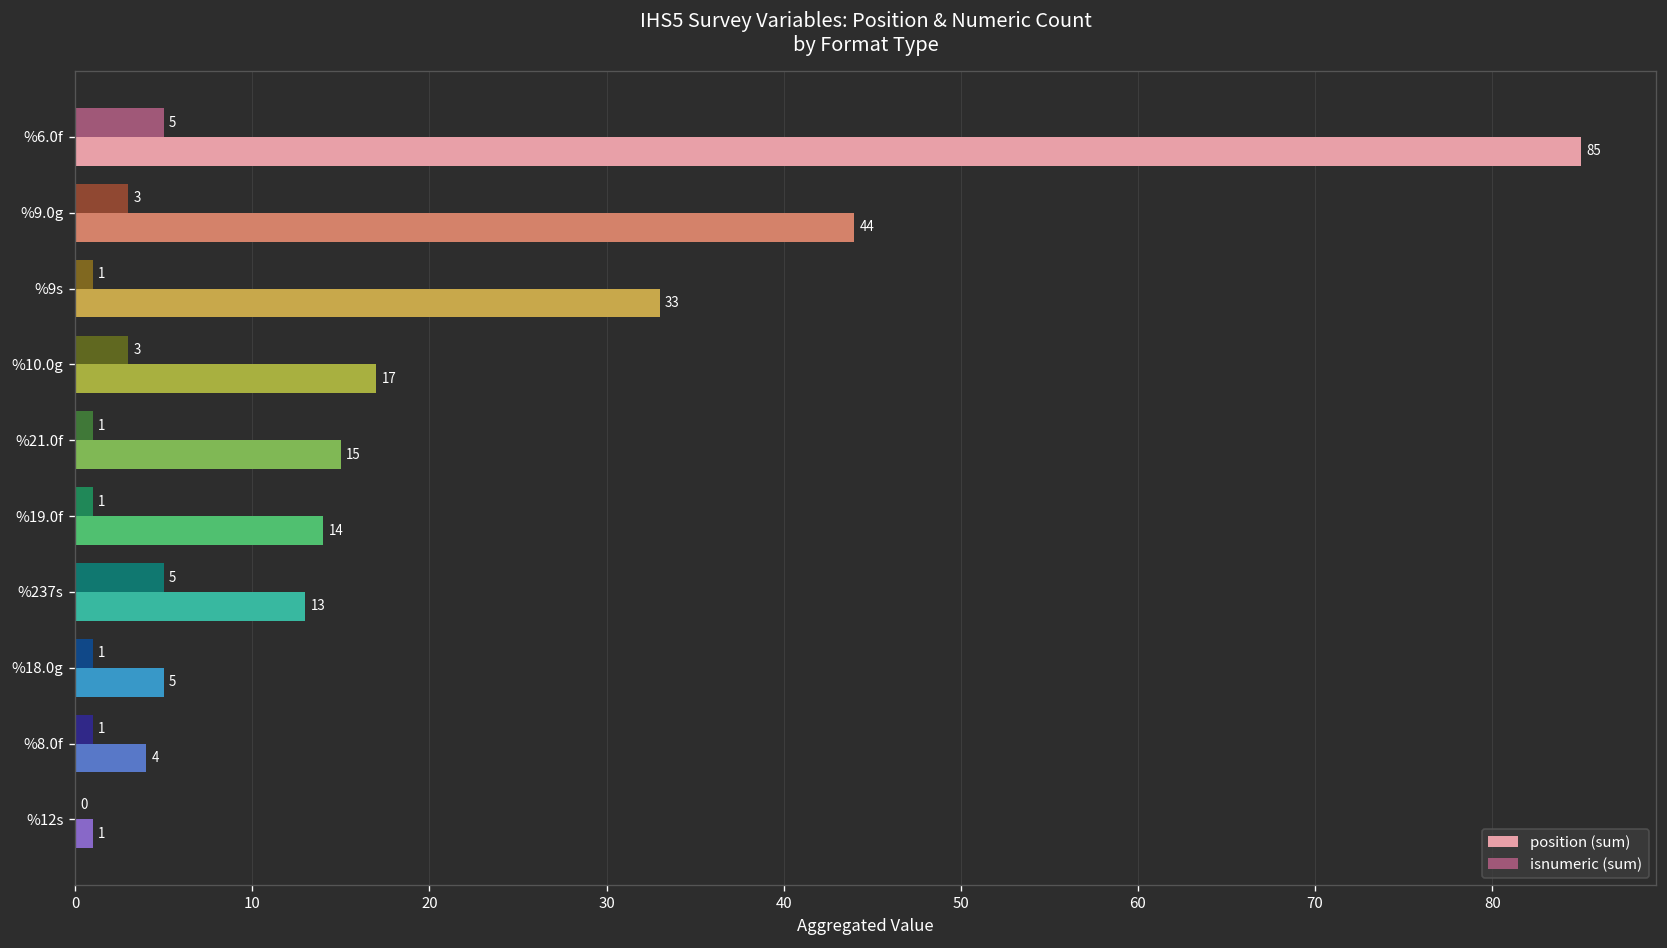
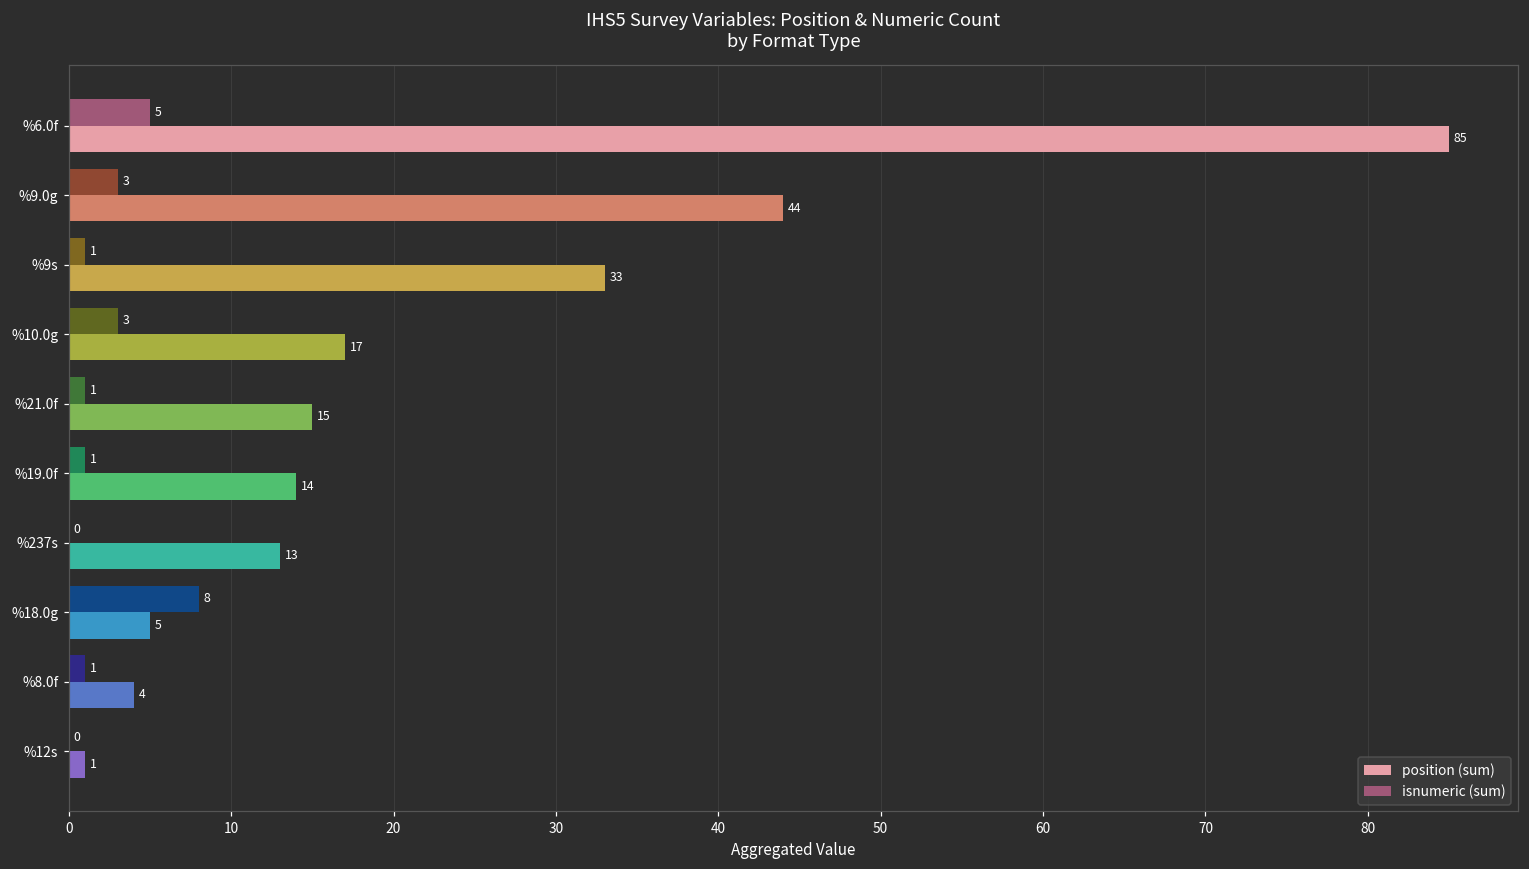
  {
    "position (sum)": {
      "%6.0f": 85,
      "%9.0g": 44,
      "%9s": 33,
      "%10.0g": 17,
      "%21.0f": 15,
      "%19.0f": 14,
      "%237s": 13,
      "%18.0g": 5,
      "%8.0f": 4,
      "%12s": 1
    },
    "isnumeric (sum)": {
      "%6.0f": 5,
      "%9.0g": 3,
      "%9s": 1,
      "%10.0g": 3,
      "%21.0f": 1,
      "%19.0f": 1,
-     "%237s": 5,
-     "%18.0g": 1,
+     "%237s": 0,
+     "%18.0g": 8,
      "%8.0f": 1,
      "%12s": 0
    }
  }
